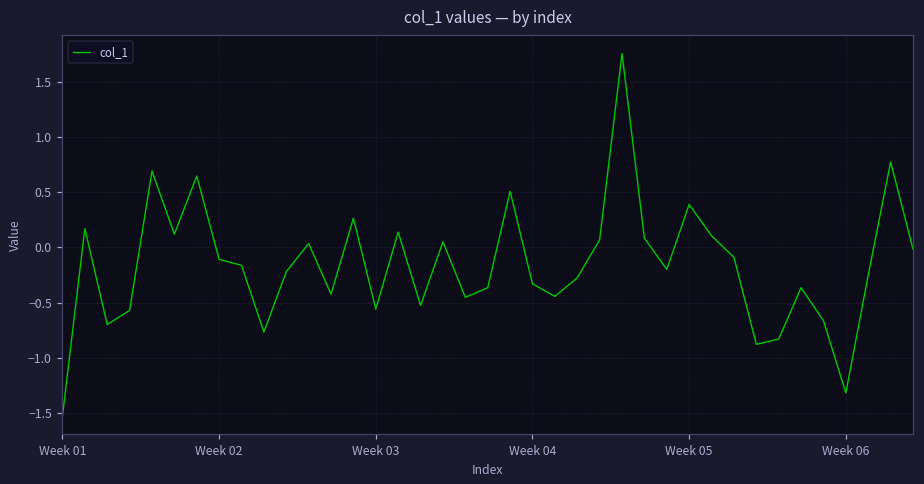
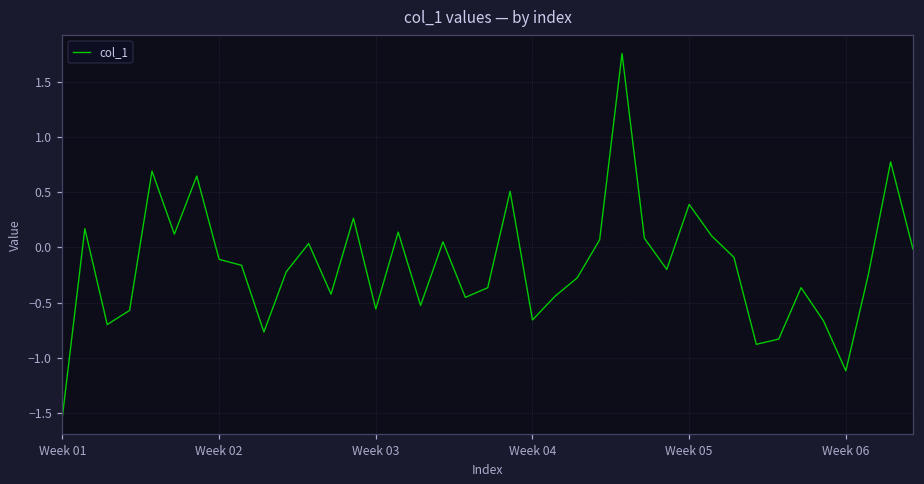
  {
    "Week 01": -1.53,
    "Week 02": -0.11,
    "Week 03": -0.56,
-   "Week 04": -0.33,
+   "Week 04": -0.66,
    "Week 05": 0.39,
-   "Week 06": -1.32
+   "Week 06": -1.12
  }
